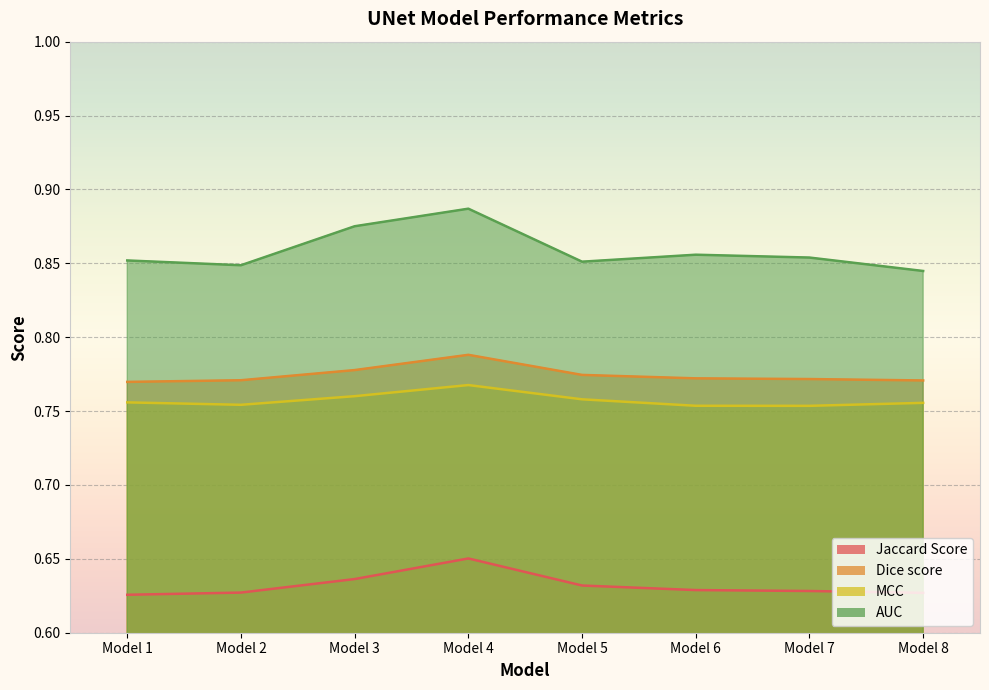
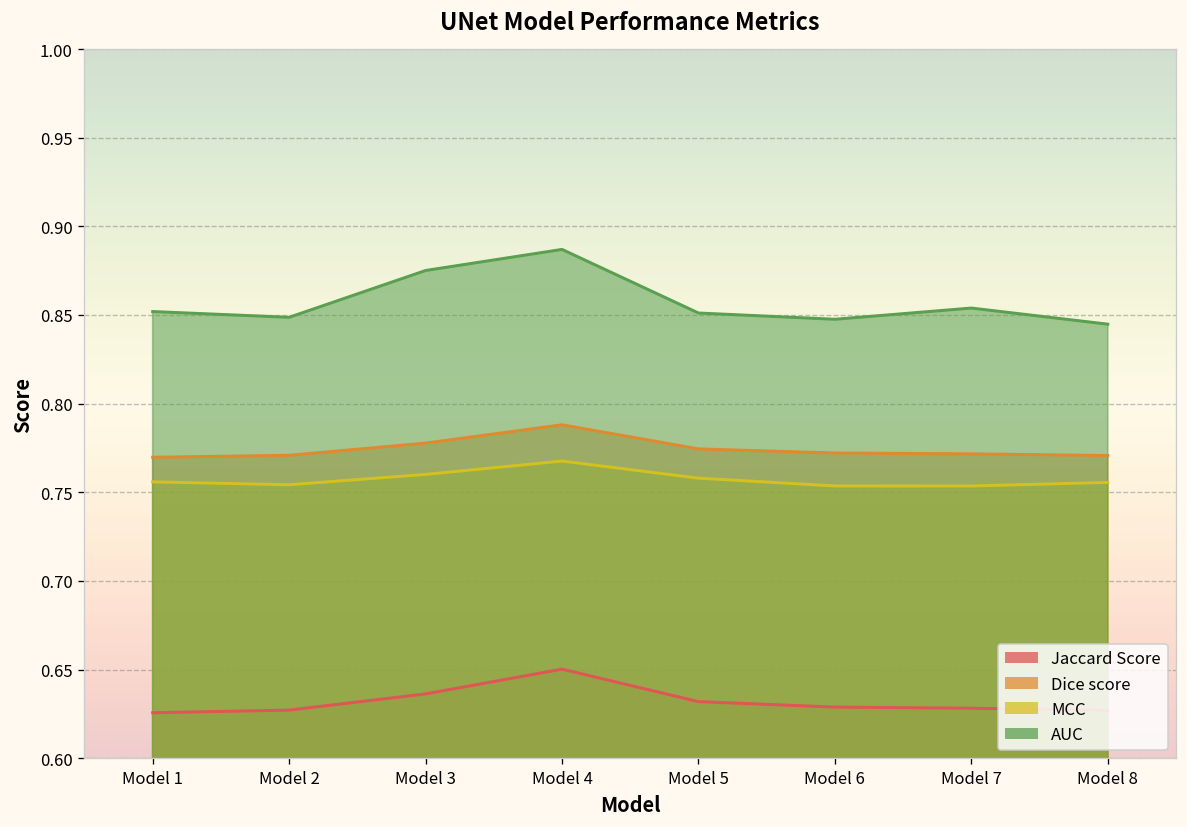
  {
    "AUC": {
      "Model 1": 0.852,
      "Model 2": 0.849,
      "Model 3": 0.875,
      "Model 4": 0.887,
      "Model 5": 0.851,
-     "Model 6": 0.856,
+     "Model 6": 0.848,
      "Model 7": 0.854,
      "Model 8": 0.845
    }
  }
